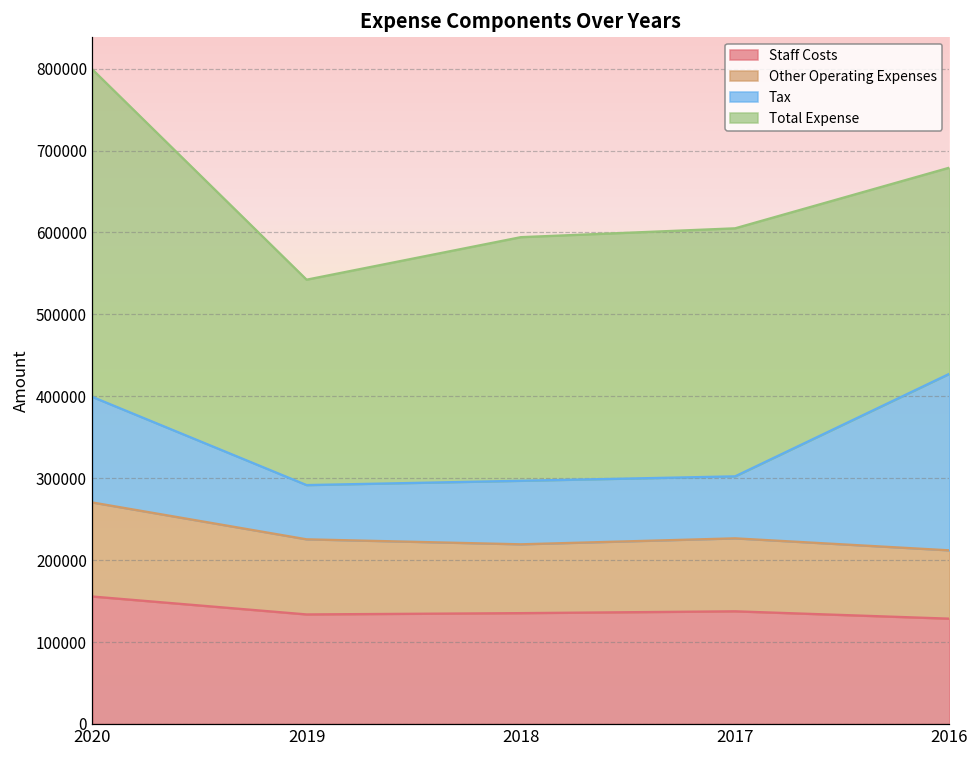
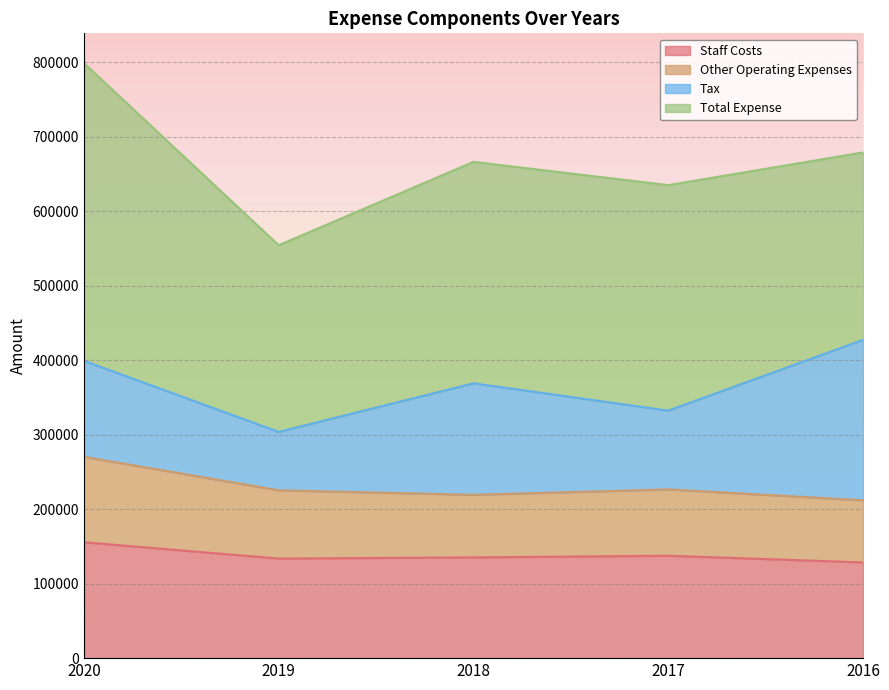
  {
    "Tax": {
      "2020": 130000,
-     "2019": 70000,
-     "2018": 80000,
-     "2017": 80000,
+     "2019": 80000,
+     "2018": 150000,
+     "2017": 110000,
      "2016": 220000
    },
    "Total Expense": {
      "2020": 400000,
      "2019": 250000,
      "2018": 300000,
      "2017": 300000,
      "2016": 250000
    }
  }
